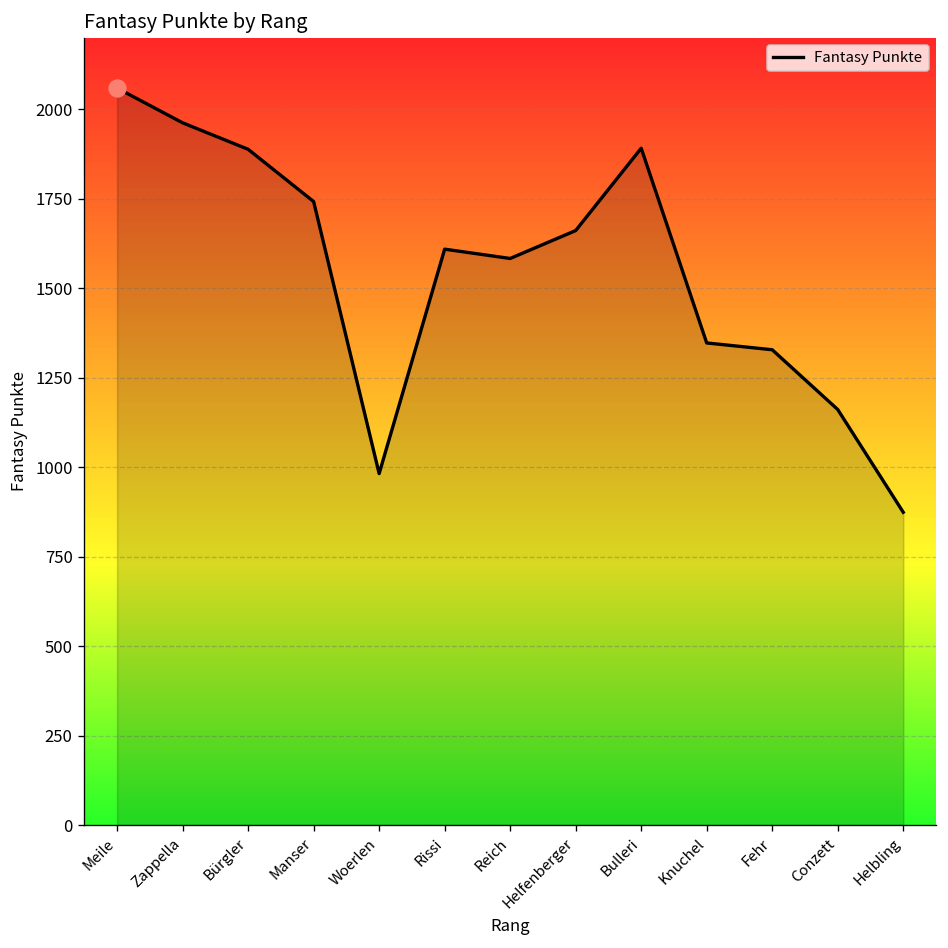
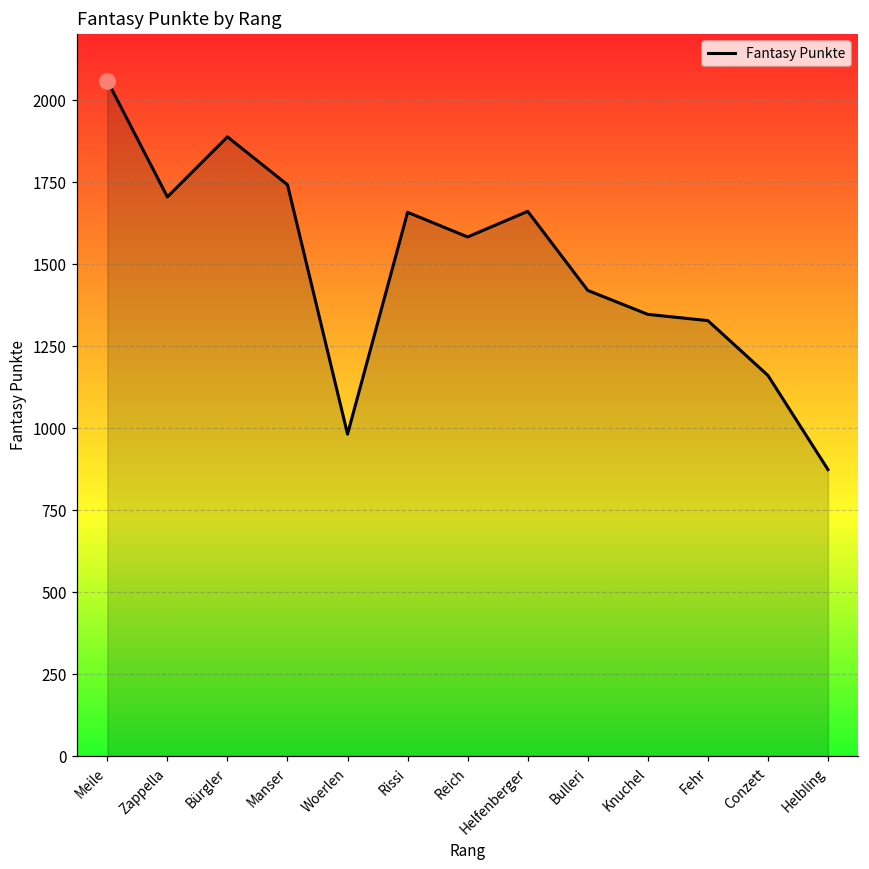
  {
    "Fantasy Punkte": {
-     "Zappella": 1960,
+     "Zappella": 1710,
      "Bürgler": 1890,
      "Manser": 1740,
      "Woerlen": 980,
-     "Rissi": 1610,
+     "Rissi": 1660,
      "Reich": 1580,
      "Helfenberger": 1660,
-     "Bulleri": 1890,
+     "Bulleri": 1420,
      "Knuchel": 1350,
      "Fehr": 1330,
      "Conzett": 1160,
      "Helbling": 870
    }
  }
